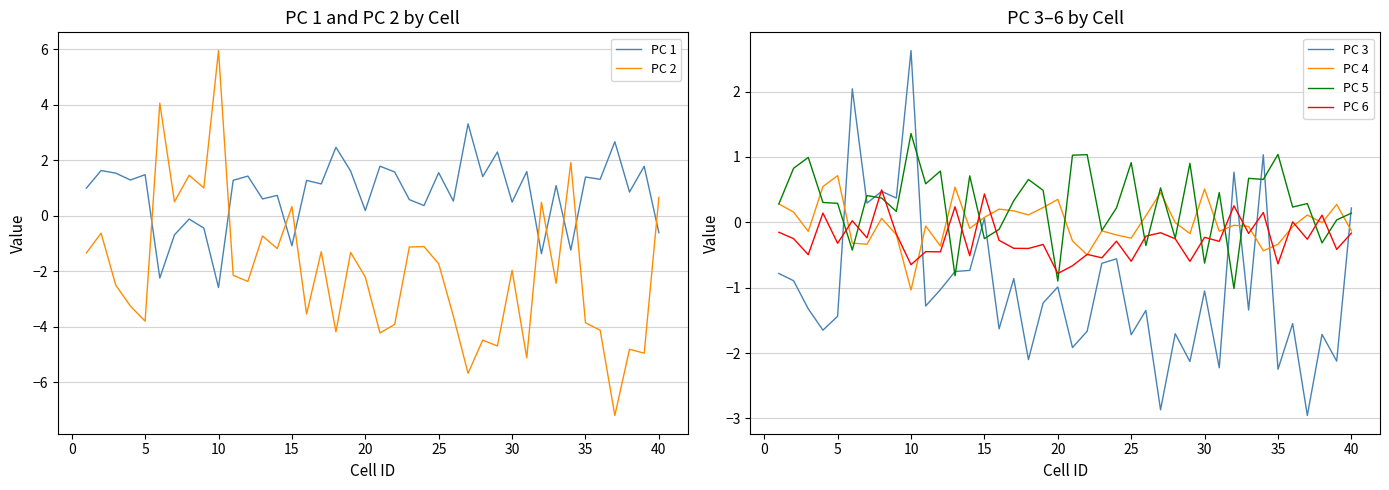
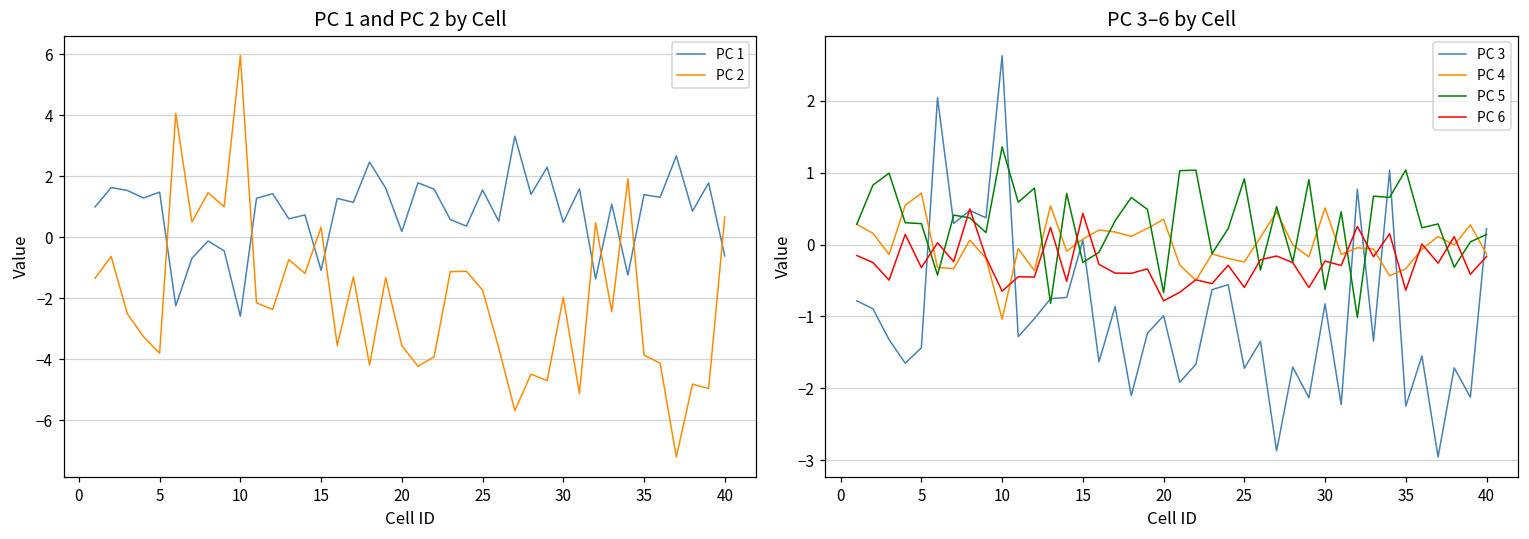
  {
    "PC 1 and PC 2 by Cell": {
      "PC 1": {
        "5": 1.5,
        "10": -2.6,
        "15": -1.1,
        "20": 0.2,
        "25": 1.6,
        "30": 0.5,
        "35": 1.4,
        "40": -0.6
      },
      "PC 2": {
        "5": -3.8,
        "10": 6.0,
        "15": 0.3,
-       "20": -2.2,
+       "20": -3.5,
        "25": -1.7,
        "30": -2.0,
        "35": -3.9,
        "40": 0.7
      }
    },
    "PC 3–6 by Cell": {
      "PC 3": {
        "5": -1.4,
        "10": 2.6,
        "20": -1.0,
        "25": -1.7,
-       "30": -1.1,
+       "30": -0.8,
        "35": -2.2,
        "40": 0.2
      },
      "PC 4": {
        "5": 0.7,
        "10": -1.0,
        "20": 0.4,
        "25": -0.2,
        "30": 0.5,
        "35": -0.3
      },
      "PC 5": {
        "5": 0.3,
        "10": 1.4,
        "15": -0.2,
-       "20": -0.9,
+       "20": -0.7,
        "25": 0.9,
        "30": -0.6,
        "35": 1.0,
        "40": 0.1
      },
      "PC 6": {
        "5": -0.3,
        "10": -0.6,
        "15": 0.4,
        "20": -0.8,
        "25": -0.6,
        "30": -0.2,
        "35": -0.6
      }
    }
  }
